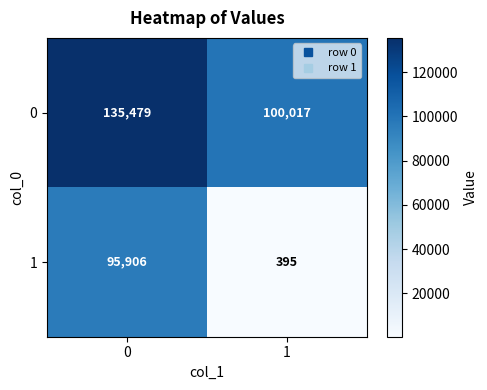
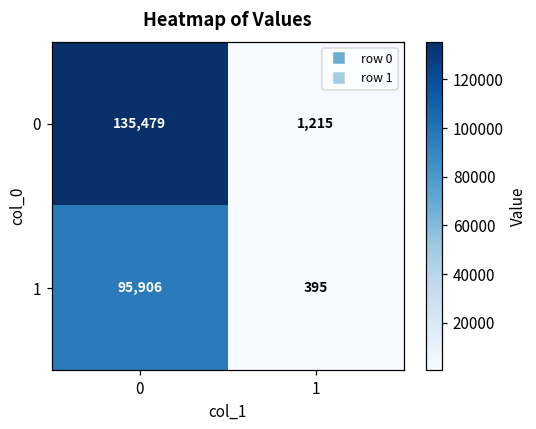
  {
    "0": {
      "0": "135,479",
-     "1": "100,017"
+     "1": "1,215"
    },
    "1": {
      "0": "95,906",
      "1": "395"
    }
  }
